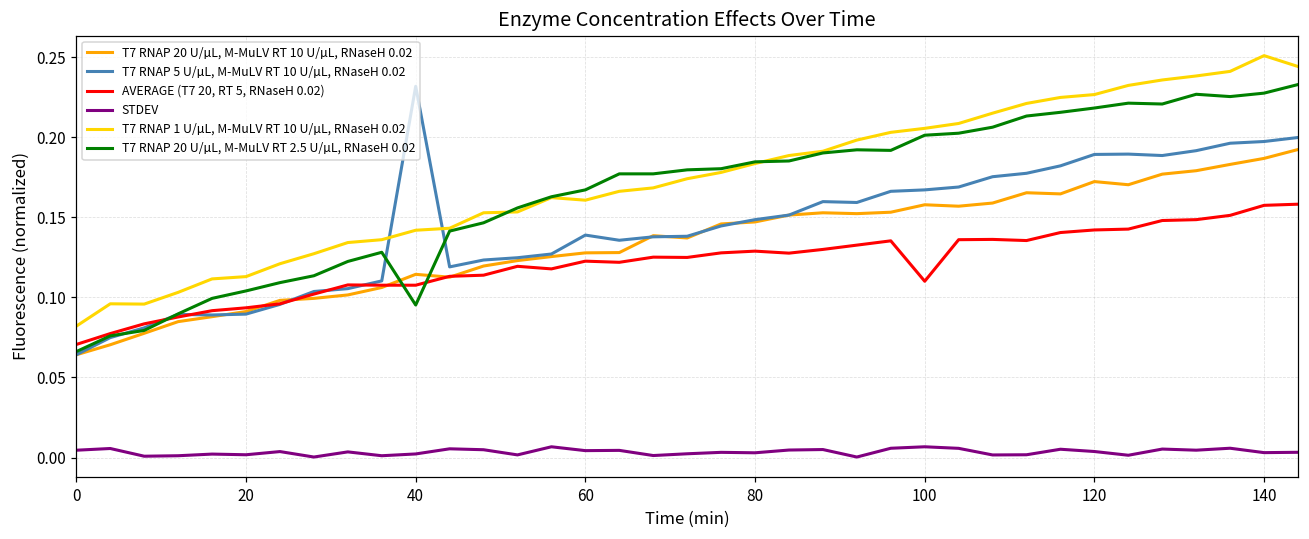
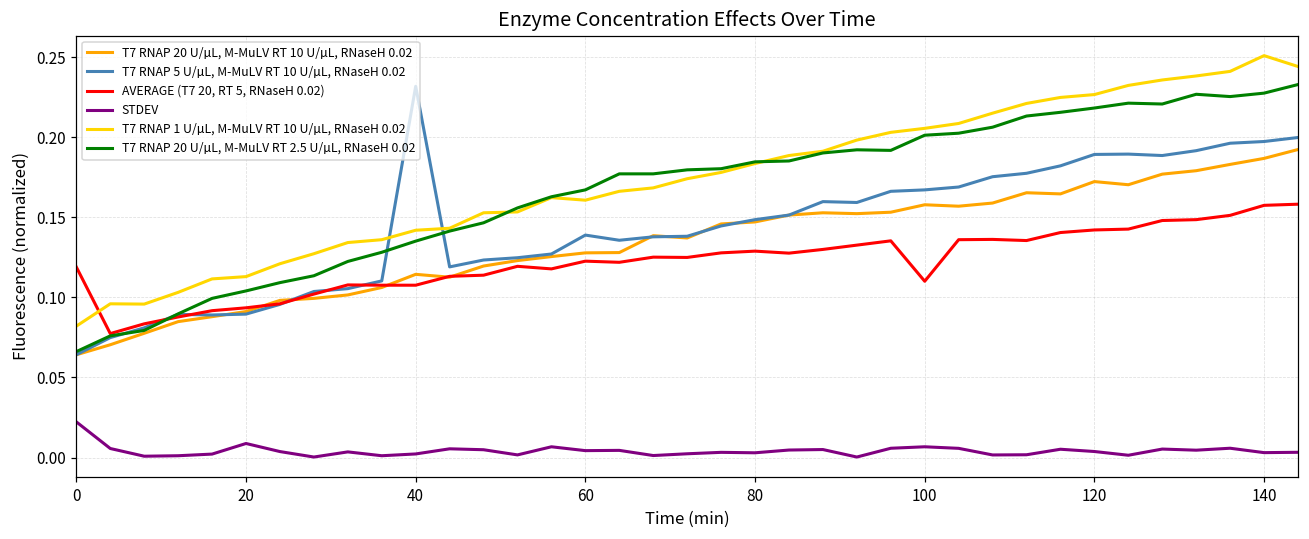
  {
    "T7 RNAP 5 U/µL, M-MuLV RT 10 U/µL, RNaseH 0.02": {
      "60": 0.139,
      "100": 0.167,
      "120": 0.189,
      "140": 0.197
    },
    "AVERAGE (T7 20, RT 5, RNaseH 0.02)": {
-     "0": 0.071,
+     "0": 0.119,
      "20": 0.093,
      "40": 0.108,
      "60": 0.123,
      "80": 0.129,
      "100": 0.110,
      "120": 0.142,
      "140": 0.157
    },
    "STDEV": {
-     "0": 0.005,
-     "20": 0.002,
+     "0": 0.022,
+     "20": 0.009,
      "40": 0.002,
      "60": 0.004,
      "80": 0.003,
      "100": 0.007,
      "120": 0.004,
      "140": 0.003
    },
    "T7 RNAP 20 U/µL, M-MuLV RT 2.5 U/µL, RNaseH 0.02": {
      "0": 0.066,
      "20": 0.104,
-     "40": 0.095,
+     "40": 0.135,
      "60": 0.167,
      "100": 0.201,
      "120": 0.218,
      "140": 0.228
    }
  }
